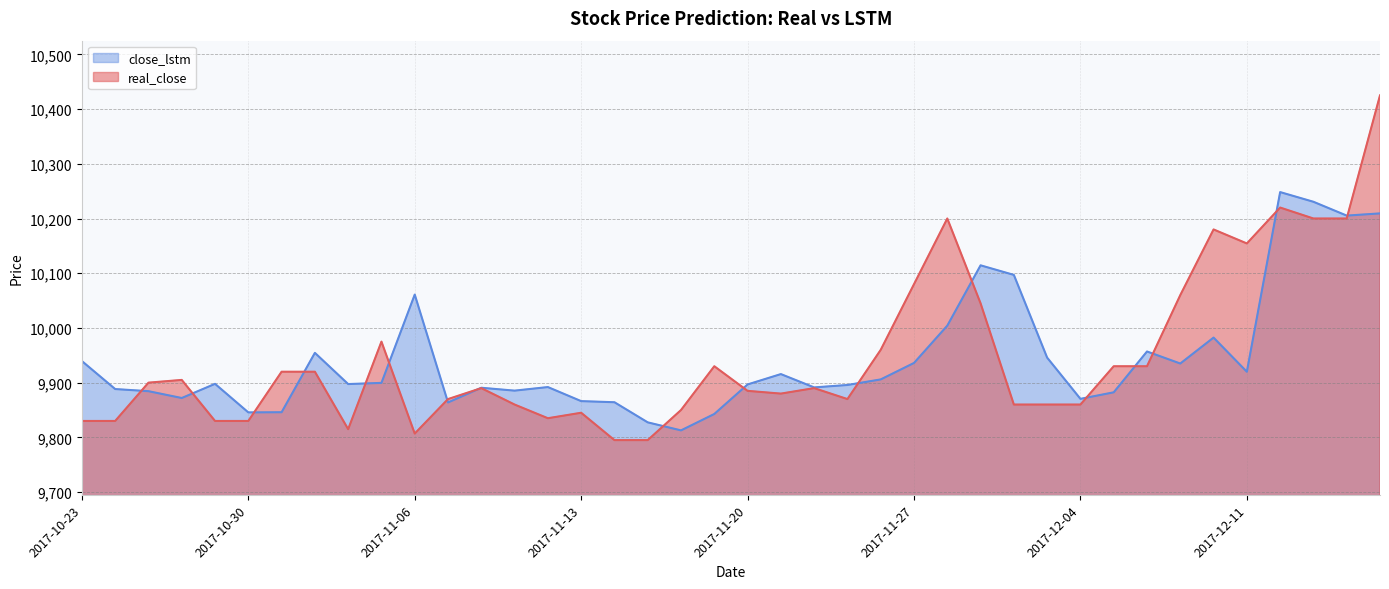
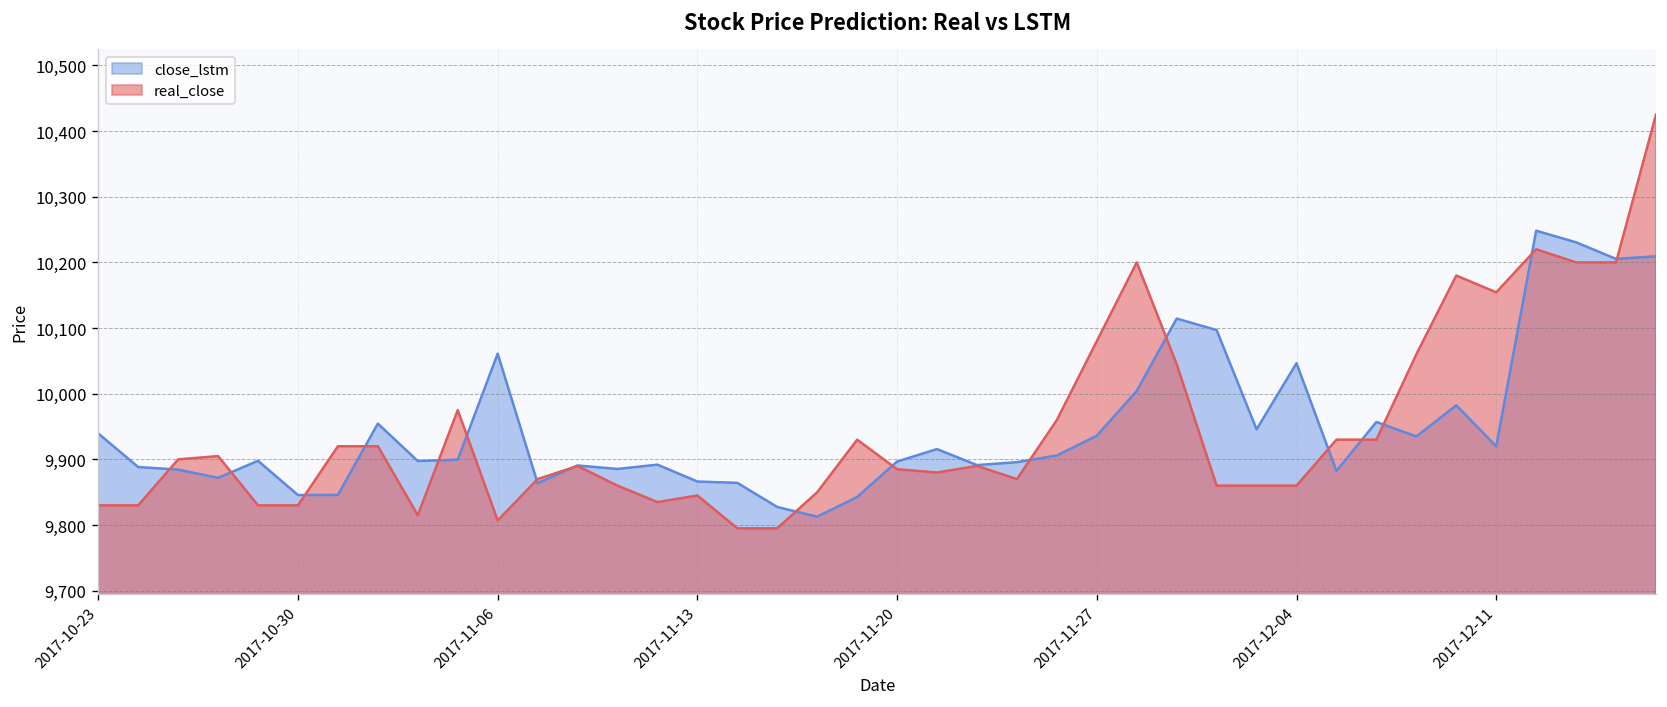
  {
    "close_lstm": {
      "2017-10-23": "9,940",
      "2017-10-30": "9,850",
      "2017-11-06": "10,060",
      "2017-11-13": "9,870",
      "2017-11-20": "9,900",
      "2017-11-27": "9,940",
-     "2017-12-04": "9,870",
+     "2017-12-04": "10,050",
      "2017-12-11": "9,920"
    },
    "real_close": {
      "2017-10-23": "9,830",
      "2017-10-30": "9,830",
      "2017-11-06": "9,810",
      "2017-11-13": "9,850",
      "2017-11-20": "9,890",
      "2017-11-27": "10,080",
      "2017-12-04": "9,860",
      "2017-12-11": "10,150"
    }
  }
